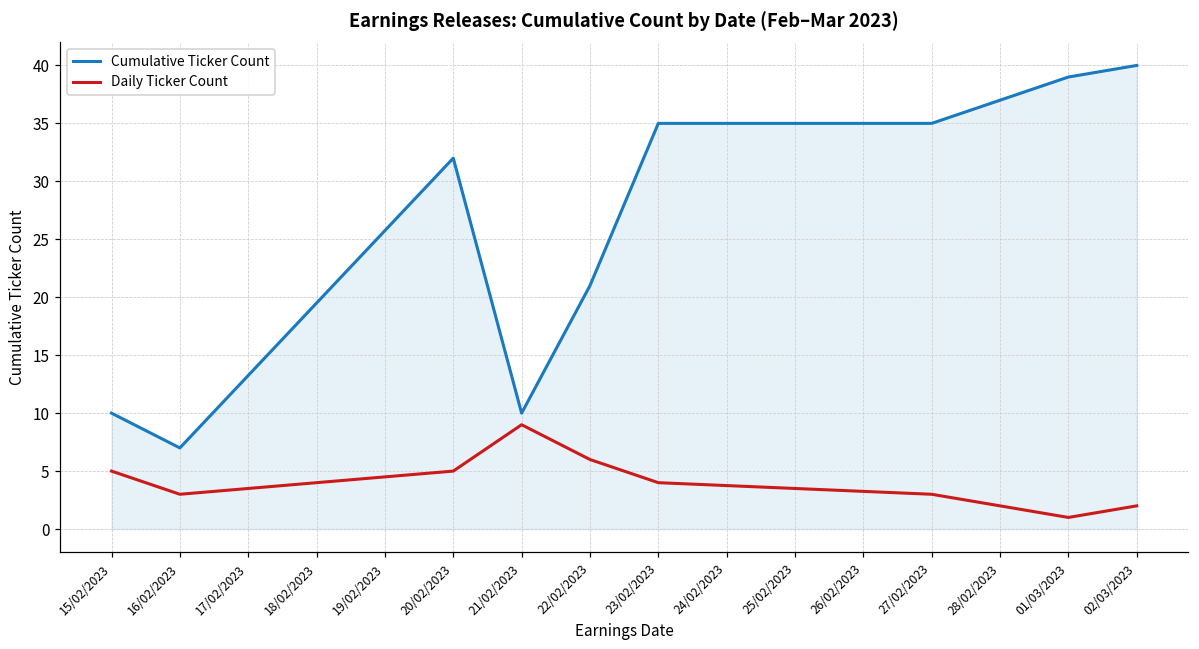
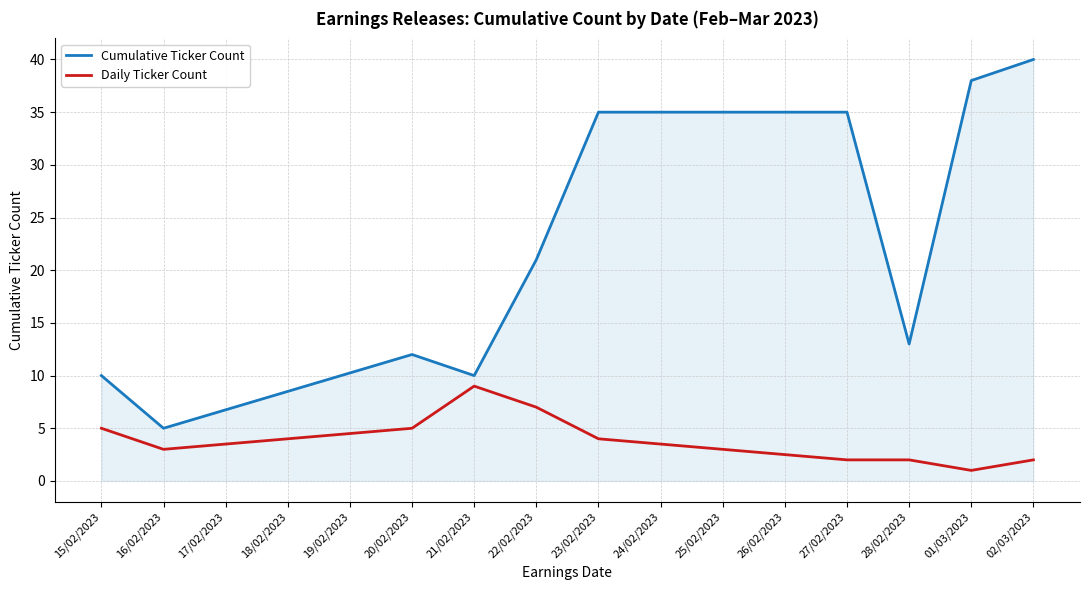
  {
    "Cumulative Ticker Count": {
      "15/02/2023": 10,
-     "16/02/2023": 7,
-     "20/02/2023": 32,
+     "16/02/2023": 5,
+     "20/02/2023": 12,
      "21/02/2023": 10,
      "22/02/2023": 21,
      "23/02/2023": 35,
      "27/02/2023": 35,
-     "28/02/2023": 37,
-     "01/03/2023": 39,
+     "28/02/2023": 13,
+     "01/03/2023": 38,
      "02/03/2023": 40
    },
    "Daily Ticker Count": {
      "15/02/2023": 5,
      "16/02/2023": 3,
      "20/02/2023": 5,
      "21/02/2023": 9,
-     "22/02/2023": 6,
+     "22/02/2023": 7,
      "23/02/2023": 4,
-     "27/02/2023": 3,
+     "27/02/2023": 2,
      "28/02/2023": 2,
      "01/03/2023": 1,
      "02/03/2023": 2
    }
  }
